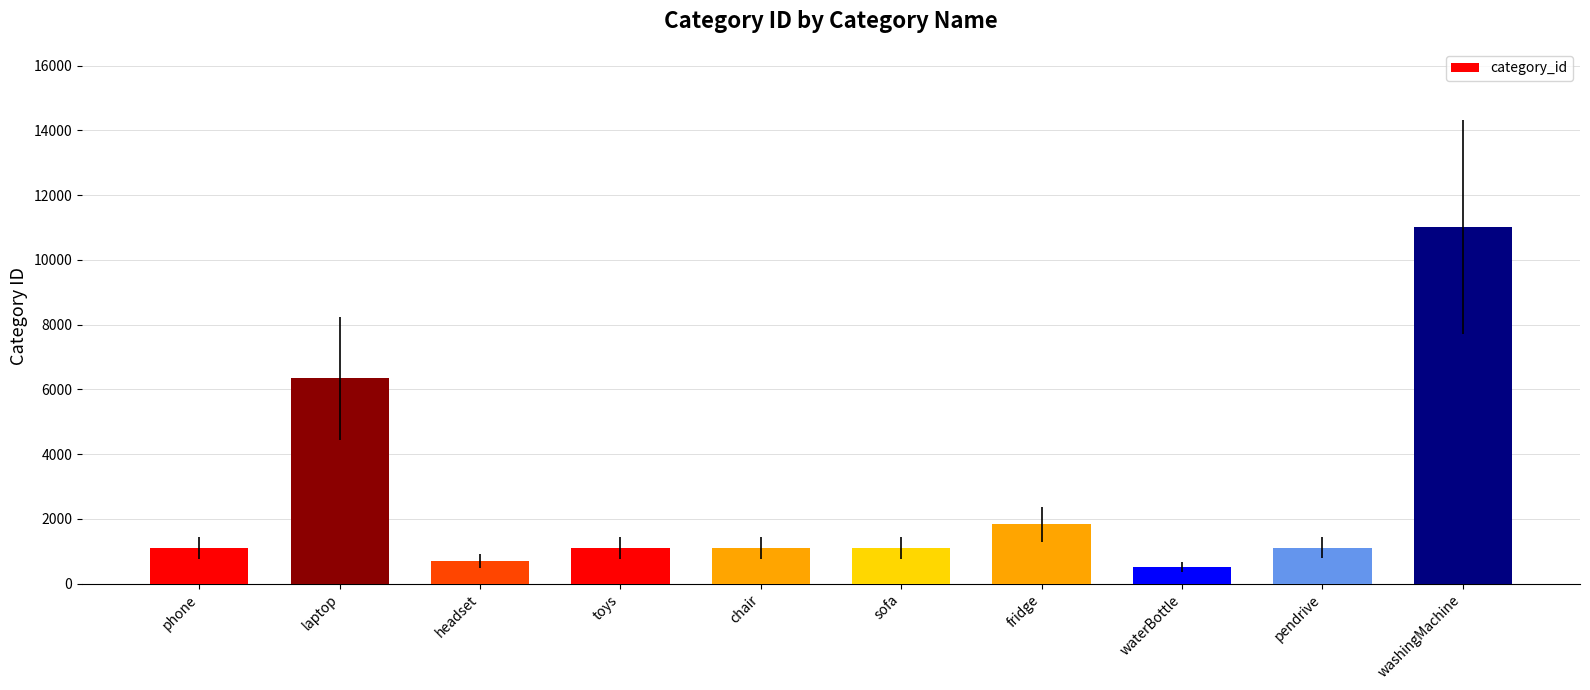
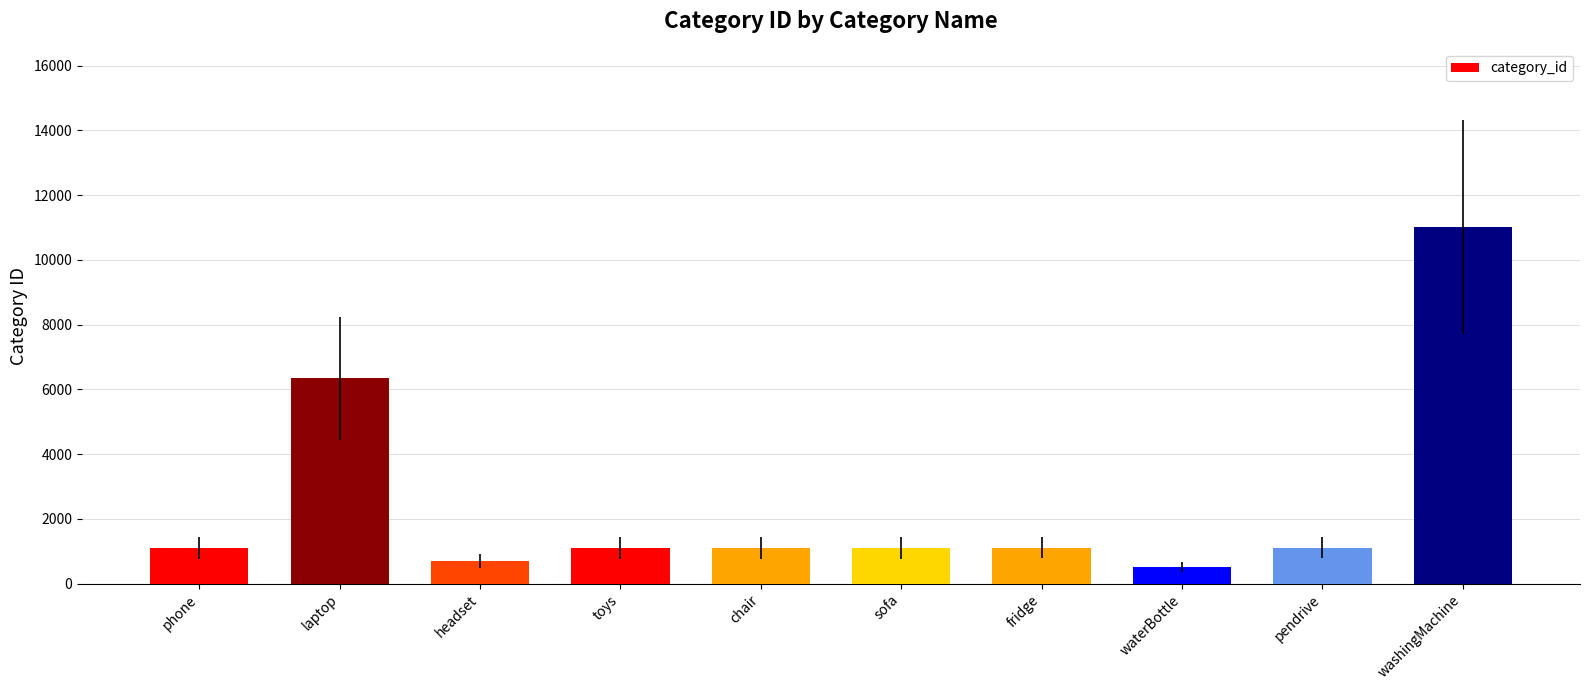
  {
    "phone": 1100,
    "laptop": 6300,
    "headset": 700,
    "toys": 1100,
    "chair": 1100,
    "sofa": 1100,
-   "fridge": 1800,
+   "fridge": 1100,
    "waterBottle": 500,
    "pendrive": 1100,
    "washingMachine": 11000
  }
